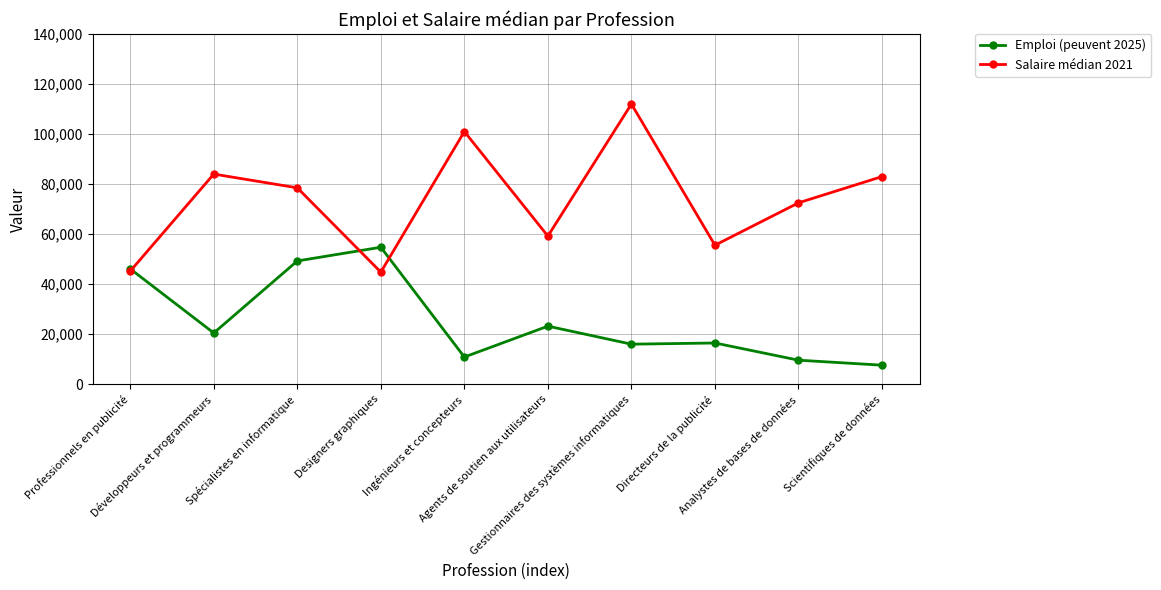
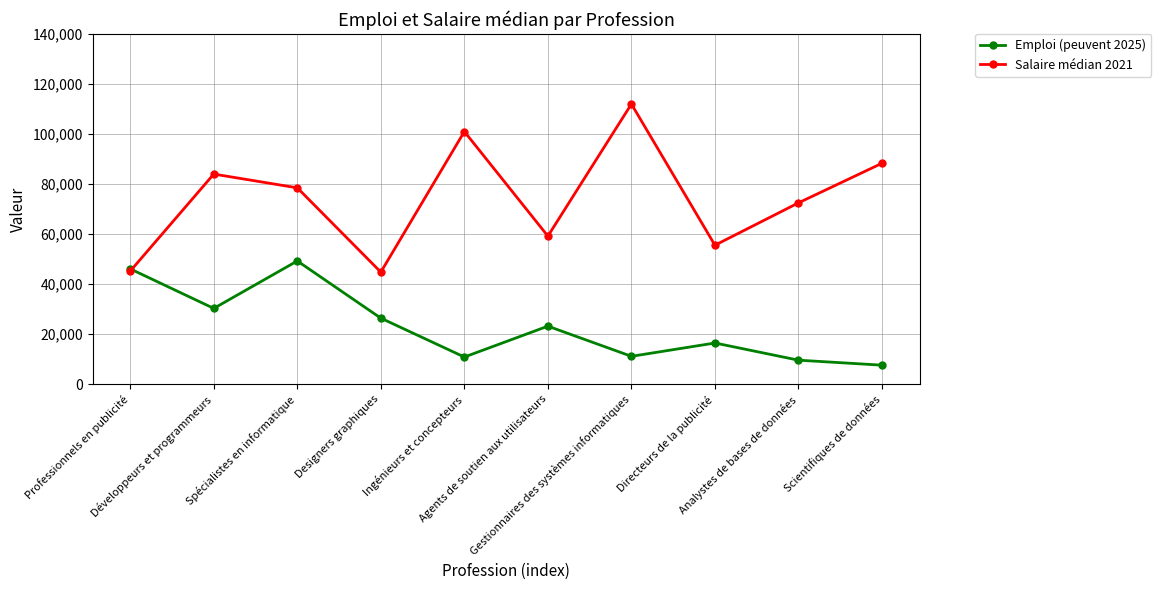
  {
    "Emploi (peuvent 2025)": {
-     "Développeurs et programmeurs": "20,000",
+     "Développeurs et programmeurs": "30,000",
      "Spécialistes en informatique": "49,000",
-     "Designers graphiques": "55,000",
+     "Designers graphiques": "26,000",
      "Ingénieurs et concepteurs": "11,000",
      "Agents de soutien aux utilisateurs": "23,000",
-     "Gestionnaires des systèmes informatiques": "16,000",
+     "Gestionnaires des systèmes informatiques": "11,000",
      "Directeurs de la publicité": "16,000",
      "Analystes de bases de données": "10,000",
      "Scientifiques de données": "8,000"
    },
    "Salaire médian 2021": {
      "Développeurs et programmeurs": "84,000",
      "Spécialistes en informatique": "79,000",
      "Designers graphiques": "45,000",
      "Ingénieurs et concepteurs": "101,000",
      "Agents de soutien aux utilisateurs": "59,000",
      "Gestionnaires des systèmes informatiques": "112,000",
      "Directeurs de la publicité": "56,000",
      "Analystes de bases de données": "73,000",
-     "Scientifiques de données": "83,000"
+     "Scientifiques de données": "88,000"
    }
  }
